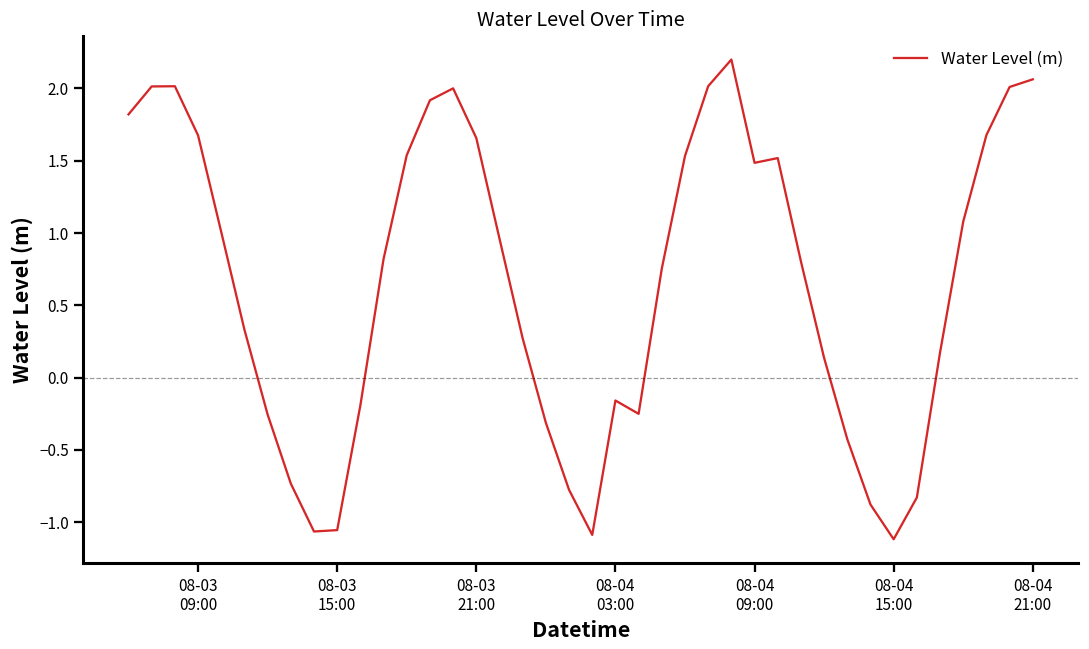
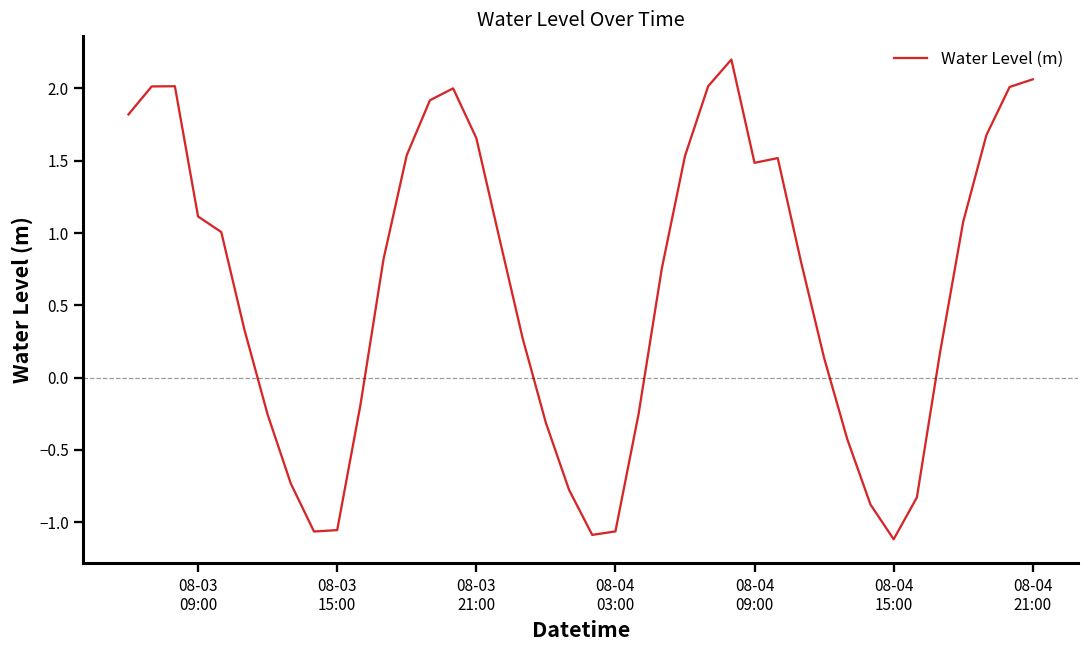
  {
-   "08-03 09:00": 1.68,
+   "08-03 09:00": 1.11,
    "08-03 15:00": -1.05,
    "08-03 21:00": 1.66,
-   "08-04 03:00": -0.16,
+   "08-04 03:00": -1.06,
    "08-04 09:00": 1.49,
    "08-04 15:00": -1.12,
    "08-04 21:00": 2.06
  }
